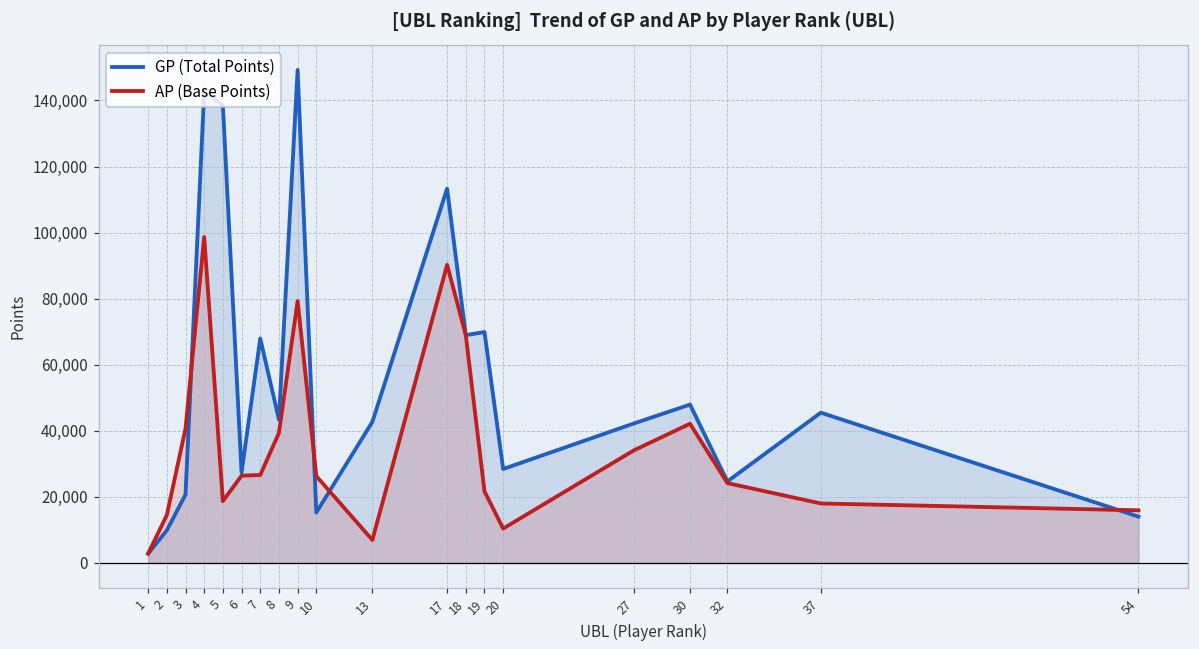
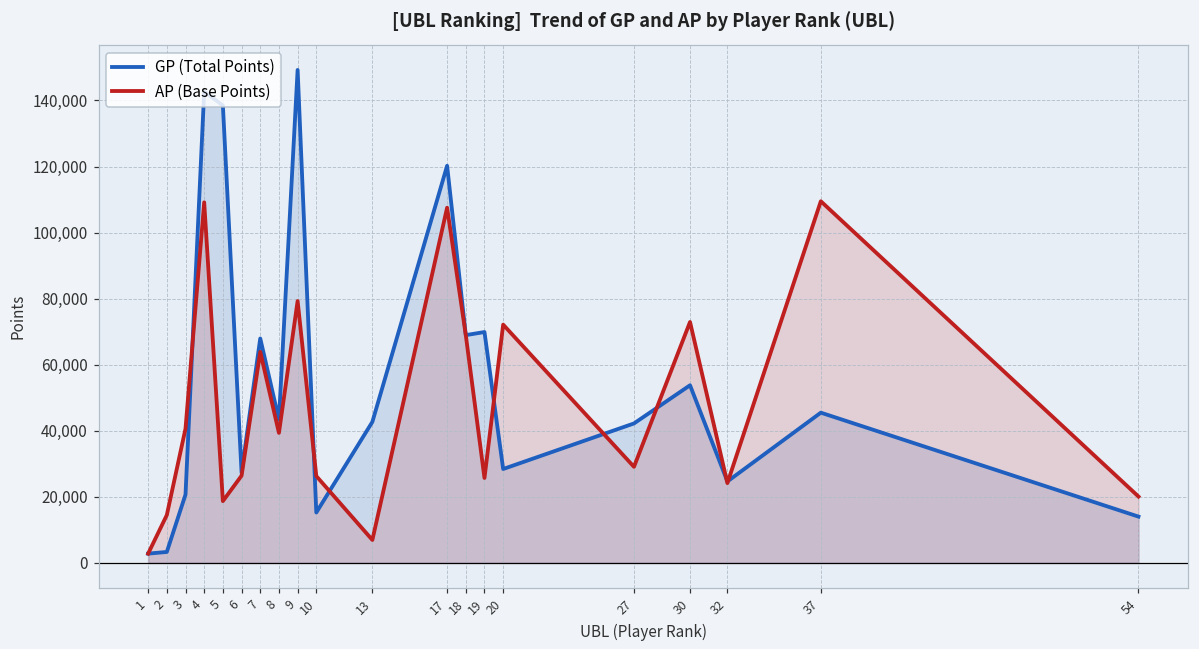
  {
    "GP (Total Points)": {
-     "2": "10,000",
+     "2": "3,000",
      "3": "21,000",
      "5": "139,000",
      "6": "27,000",
      "7": "68,000",
      "8": "43,000",
      "9": "149,000",
      "10": "15,000",
      "13": "43,000",
-     "17": "113,000",
+     "17": "120,000",
      "19": "70,000",
      "20": "28,000",
      "27": "42,000",
-     "30": "48,000",
+     "30": "54,000",
      "37": "45,000",
      "54": "14,000"
    },
    "AP (Base Points)": {
      "2": "14,000",
      "3": "41,000",
-     "4": "99,000",
+     "4": "109,000",
      "5": "19,000",
      "6": "26,000",
-     "7": "27,000",
+     "7": "64,000",
      "8": "39,000",
      "9": "79,000",
      "10": "26,000",
      "13": "7,000",
-     "17": "90,000",
-     "19": "22,000",
-     "20": "10,000",
-     "27": "34,000",
-     "30": "42,000",
-     "37": "18,000",
-     "54": "16,000"
+     "17": "108,000",
+     "19": "26,000",
+     "20": "72,000",
+     "27": "29,000",
+     "30": "73,000",
+     "37": "109,000",
+     "54": "20,000"
    }
  }
